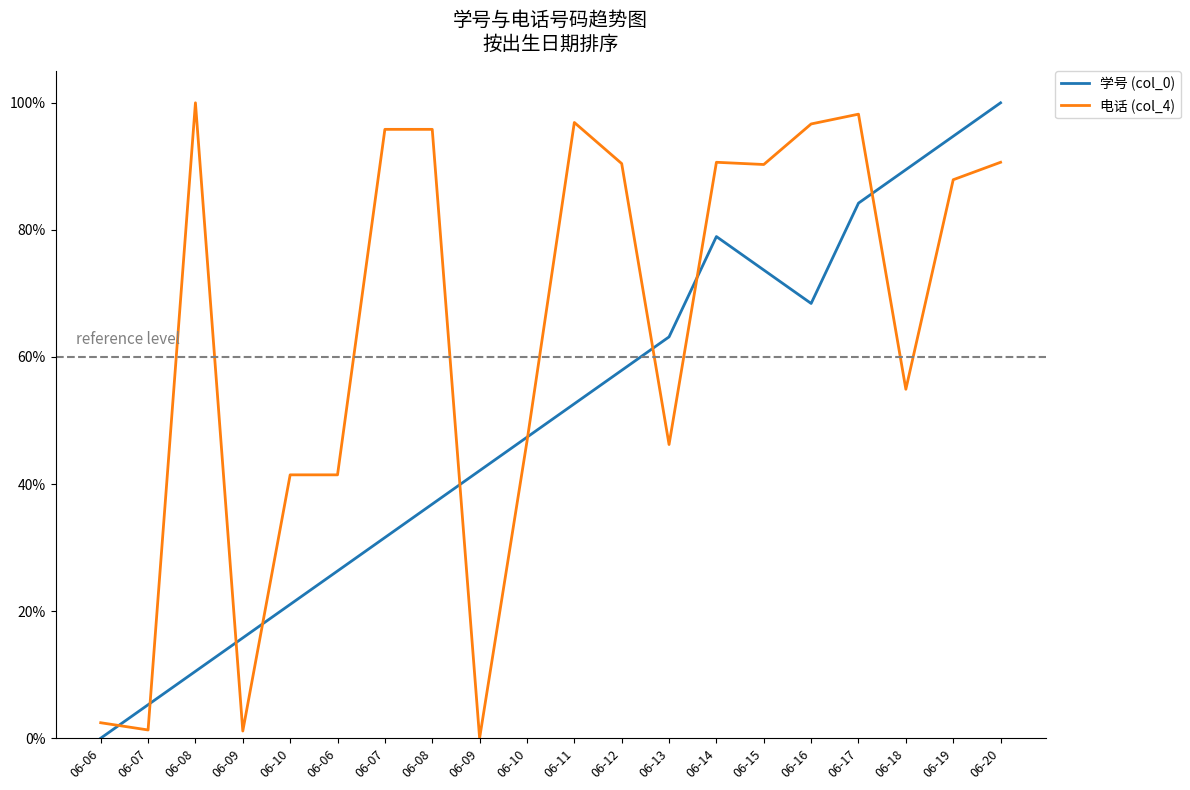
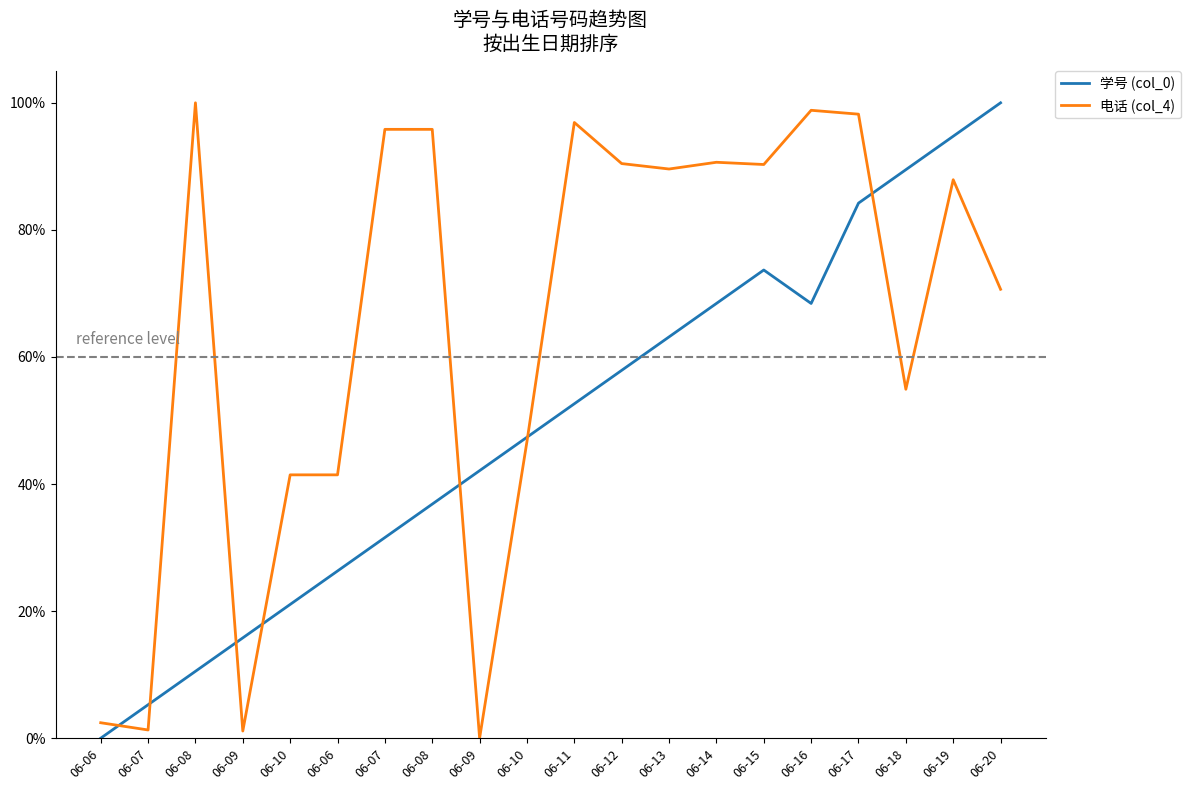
  {
    "学号 (col_0)": {
      "06-11": "53%",
      "06-12": "58%",
      "06-13": "63%",
-     "06-14": "79%",
+     "06-14": "68%",
      "06-15": "74%",
      "06-16": "68%",
      "06-17": "84%",
      "06-18": "89%",
      "06-19": "95%",
      "06-20": "100%"
    },
    "电话 (col_4)": {
      "06-11": "97%",
      "06-12": "90%",
-     "06-13": "46%",
+     "06-13": "90%",
      "06-14": "91%",
      "06-15": "90%",
-     "06-16": "97%",
+     "06-16": "99%",
      "06-17": "98%",
      "06-18": "55%",
      "06-19": "88%",
-     "06-20": "91%"
+     "06-20": "71%"
    }
  }
